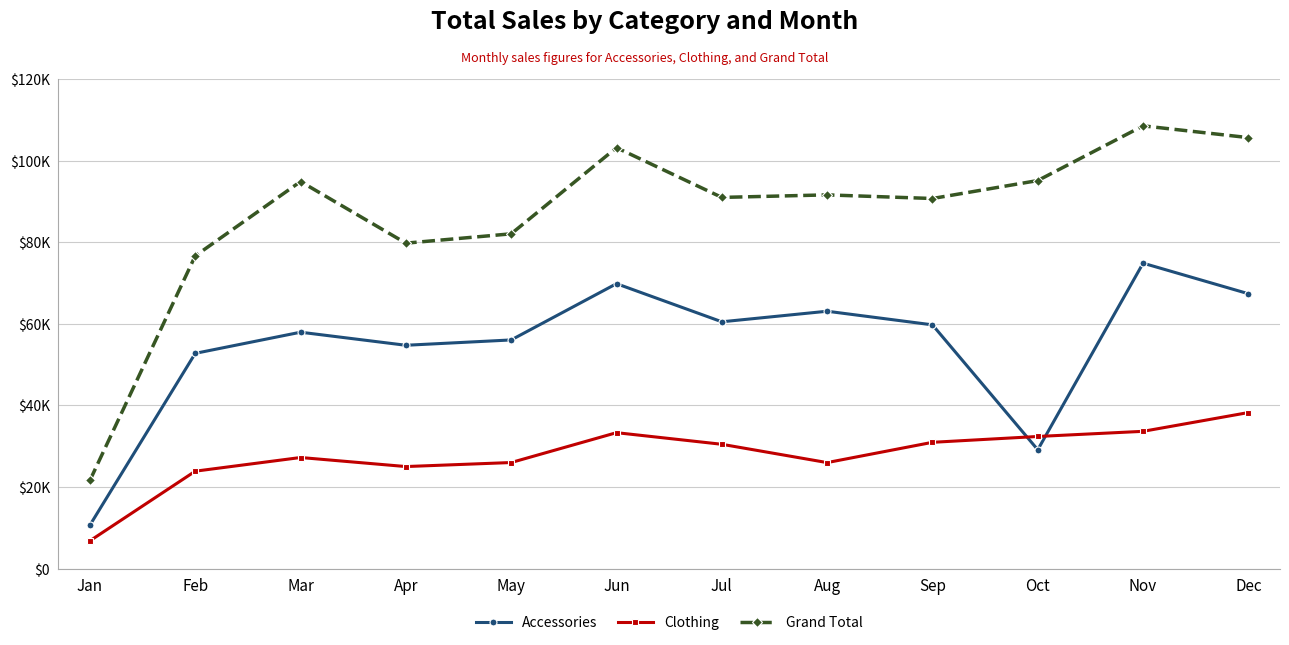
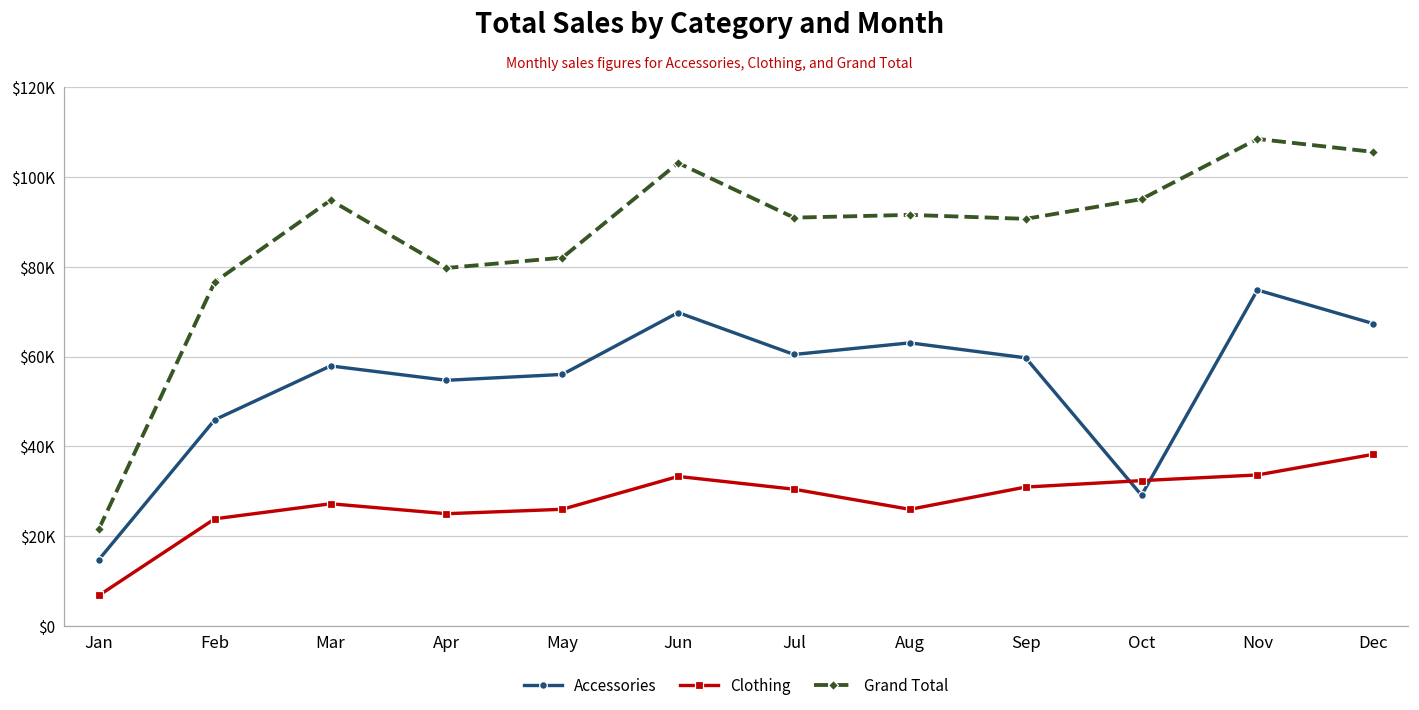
  {
    "Accessories": {
-     "Jan": "$11000",
-     "Feb": "$53000",
+     "Jan": "$15000",
+     "Feb": "$46000",
      "Mar": "$58000",
      "Apr": "$55000",
      "May": "$56000",
      "Jun": "$70000",
      "Jul": "$60000",
      "Aug": "$63000",
      "Sep": "$60000",
      "Oct": "$29000",
      "Nov": "$75000",
      "Dec": "$67000"
    },
    "Clothing": {
      "Jan": "$7000",
      "Feb": "$24000",
      "Mar": "$27000",
      "Apr": "$25000",
      "May": "$26000",
      "Jun": "$33000",
      "Jul": "$30000",
      "Aug": "$26000",
      "Sep": "$31000",
      "Oct": "$32000",
      "Nov": "$34000",
      "Dec": "$38000"
    },
    "Grand Total": {
      "Jan": "$22000",
      "Feb": "$77000",
      "Mar": "$95000",
      "Apr": "$80000",
      "May": "$82000",
      "Jun": "$103000",
      "Jul": "$91000",
      "Aug": "$92000",
      "Sep": "$91000",
      "Oct": "$95000",
      "Nov": "$109000",
      "Dec": "$106000"
    }
  }
